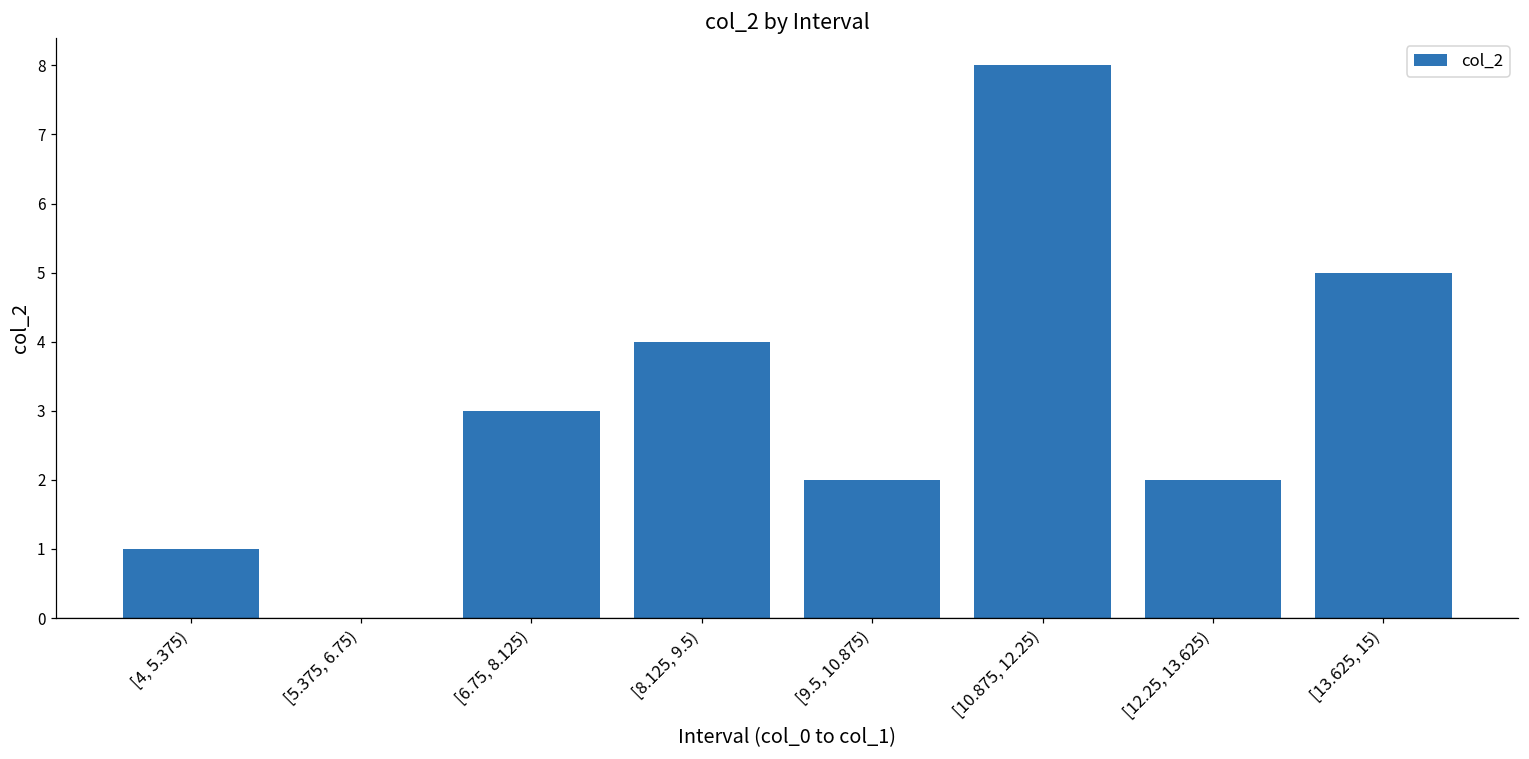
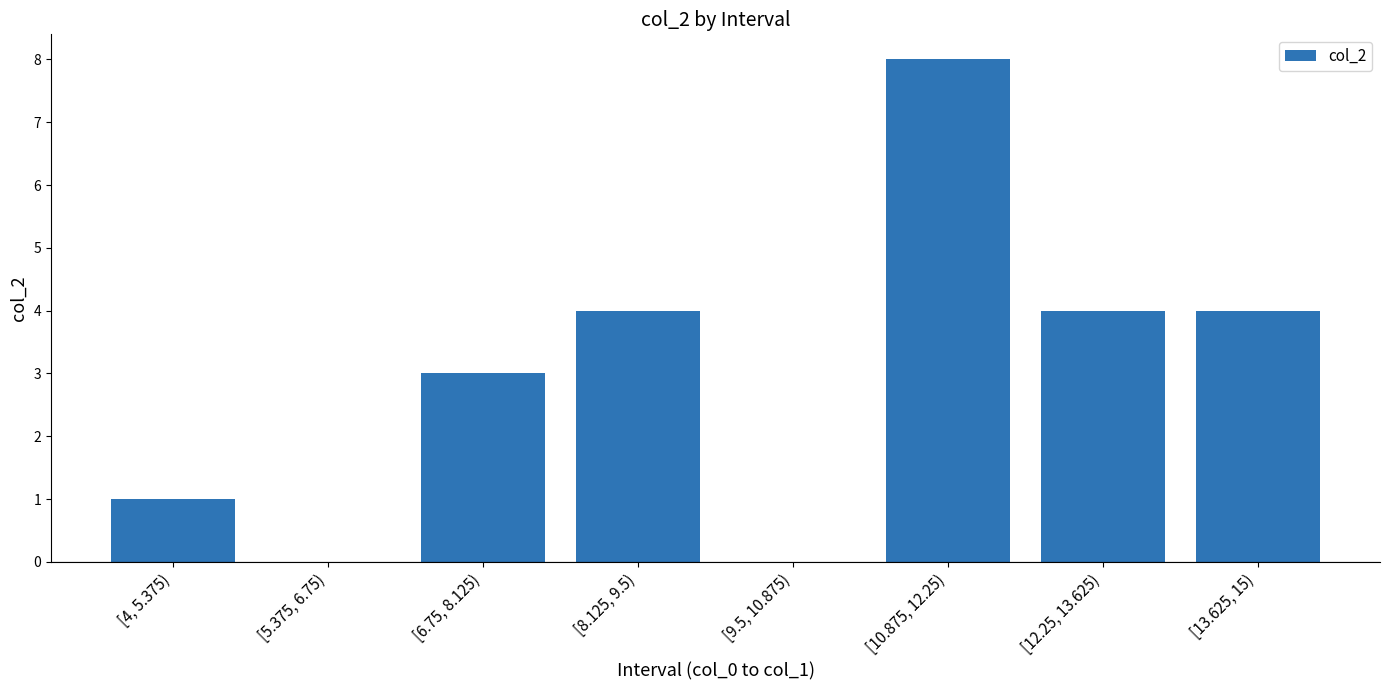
  {
    "[4, 5.375)": 1,
    "[5.375, 6.75)": 0,
    "[6.75, 8.125)": 3,
    "[8.125, 9.5)": 4,
-   "[9.5, 10.875)": 2,
+   "[9.5, 10.875)": 0,
    "[10.875, 12.25)": 8,
-   "[12.25, 13.625)": 2,
-   "[13.625, 15)": 5
+   "[12.25, 13.625)": 4,
+   "[13.625, 15)": 4
  }
